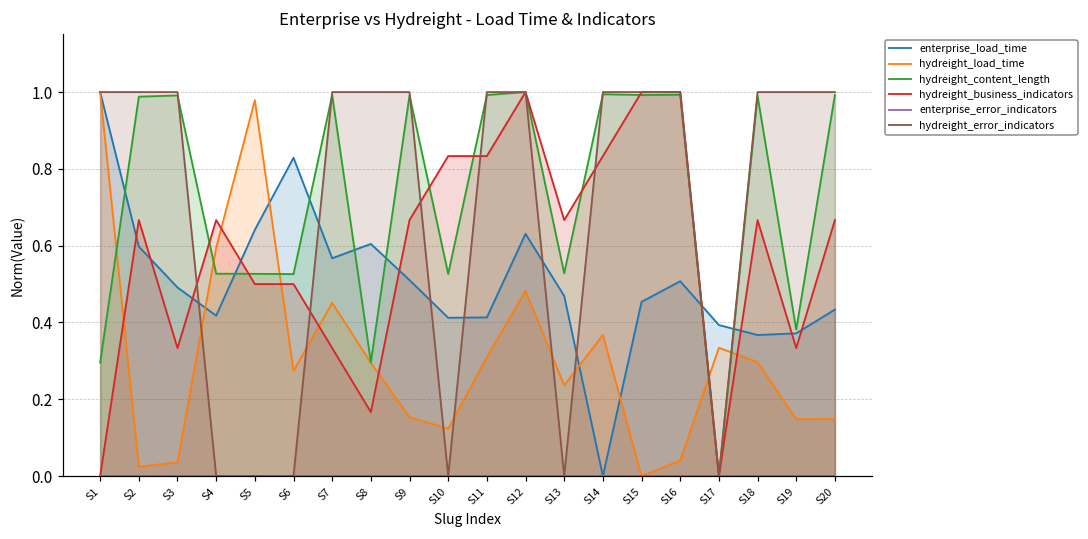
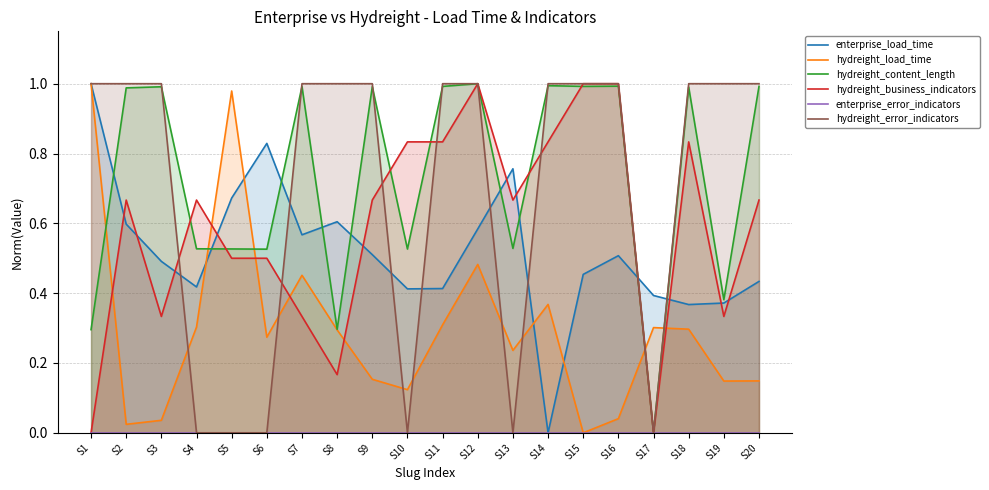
  {
    "enterprise_load_time": {
      "S2": 0.60,
      "S3": 0.49,
      "S4": 0.42,
-     "S5": 0.64,
+     "S5": 0.67,
      "S6": 0.83,
      "S7": 0.57,
      "S8": 0.60,
      "S9": 0.51,
      "S10": 0.41,
      "S11": 0.41,
-     "S12": 0.63,
-     "S13": 0.47,
+     "S12": 0.58,
+     "S13": 0.76,
      "S15": 0.45,
      "S16": 0.51,
      "S17": 0.39,
      "S18": 0.37,
      "S19": 0.37,
      "S20": 0.43
    },
    "hydreight_load_time": {
      "S2": 0.02,
      "S3": 0.04,
-     "S4": 0.59,
+     "S4": 0.30,
      "S5": 0.98,
      "S6": 0.27,
      "S7": 0.45,
      "S9": 0.15,
      "S10": 0.12,
      "S11": 0.31,
      "S12": 0.48,
      "S13": 0.24,
      "S14": 0.37,
      "S16": 0.04,
-     "S17": 0.33,
+     "S17": 0.30,
      "S18": 0.30,
      "S19": 0.15,
      "S20": 0.15
    },
    "hydreight_content_length": {
      "S1": 0.30,
      "S2": 0.99,
      "S3": 0.99,
      "S4": 0.53,
      "S5": 0.53,
      "S6": 0.53,
      "S7": 0.99,
      "S9": 0.99,
      "S10": 0.53,
      "S11": 0.99,
      "S13": 0.53,
      "S15": 0.99,
      "S18": 0.99,
      "S19": 0.38,
      "S20": 0.99
    },
    "hydreight_business_indicators": {
      "S2": 0.67,
      "S3": 0.33,
      "S4": 0.67,
      "S5": 0.50,
      "S6": 0.50,
      "S7": 0.33,
      "S8": 0.17,
      "S9": 0.67,
      "S10": 0.83,
      "S11": 0.83,
      "S13": 0.67,
      "S14": 0.83,
-     "S18": 0.67,
+     "S18": 0.83,
      "S19": 0.33,
      "S20": 0.67
    },
    "enterprise_error_indicators": {
      "S2": 0.00,
      "S3": 0.00,
      "S7": 0.00,
      "S8": 0.00,
      "S9": 0.00,
      "S11": 0.00,
      "S12": 0.00,
      "S16": 0.00,
      "S18": 0.00,
      "S19": 0.00,
      "S20": 0.00
    },
    "hydreight_error_indicators": {
      "S2": 1.00,
      "S3": 1.00,
      "S7": 1.00,
      "S8": 1.00,
      "S9": 1.00,
      "S11": 1.00,
      "S18": 1.00,
      "S19": 1.00,
      "S20": 1.00
    }
  }
